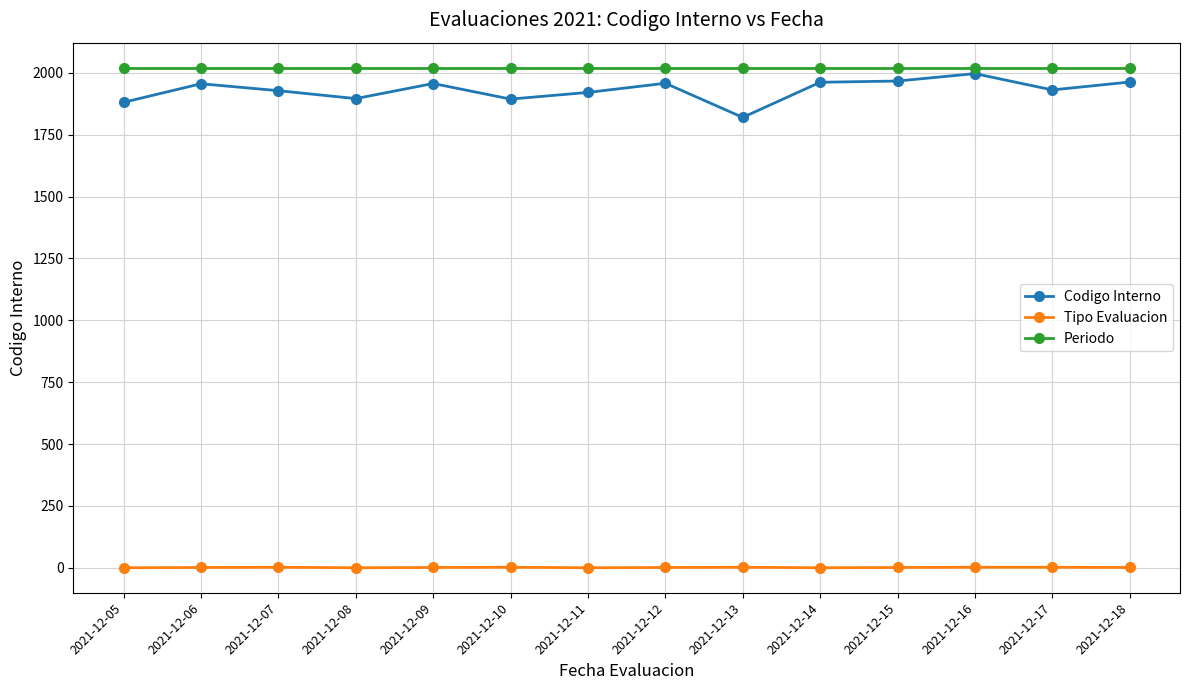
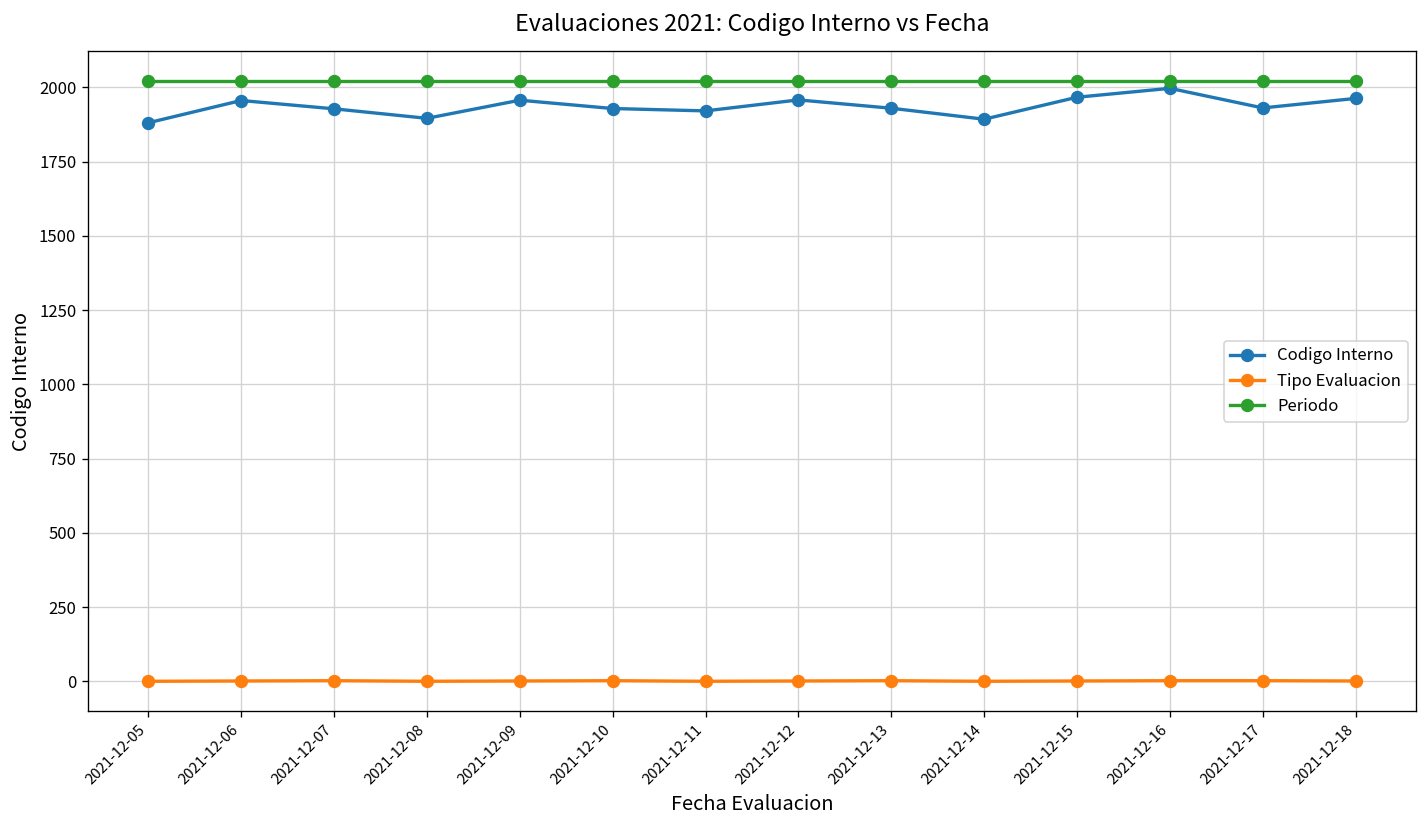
  {
    "Codigo Interno": {
      "2021-12-05": 1880,
      "2021-12-06": 1960,
      "2021-12-07": 1930,
      "2021-12-08": 1900,
      "2021-12-09": 1960,
-     "2021-12-10": 1890,
+     "2021-12-10": 1930,
      "2021-12-11": 1920,
      "2021-12-12": 1960,
-     "2021-12-13": 1820,
-     "2021-12-14": 1960,
+     "2021-12-13": 1930,
+     "2021-12-14": 1890,
      "2021-12-15": 1970,
      "2021-12-16": 2000,
      "2021-12-17": 1930,
      "2021-12-18": 1960
    },
    "Tipo Evaluacion": {
      "2021-12-05": 0,
      "2021-12-06": 0,
      "2021-12-07": 0,
      "2021-12-08": 0,
      "2021-12-09": 0,
      "2021-12-10": 0,
      "2021-12-11": 0,
      "2021-12-12": 0,
      "2021-12-13": 0,
      "2021-12-14": 0,
      "2021-12-15": 0,
      "2021-12-16": 0,
      "2021-12-17": 0,
      "2021-12-18": 0
    },
    "Periodo": {
      "2021-12-05": 2020,
      "2021-12-06": 2020,
      "2021-12-07": 2020,
      "2021-12-08": 2020,
      "2021-12-09": 2020,
      "2021-12-10": 2020,
      "2021-12-11": 2020,
      "2021-12-12": 2020,
      "2021-12-13": 2020,
      "2021-12-14": 2020,
      "2021-12-15": 2020,
      "2021-12-16": 2020,
      "2021-12-17": 2020,
      "2021-12-18": 2020
    }
  }
